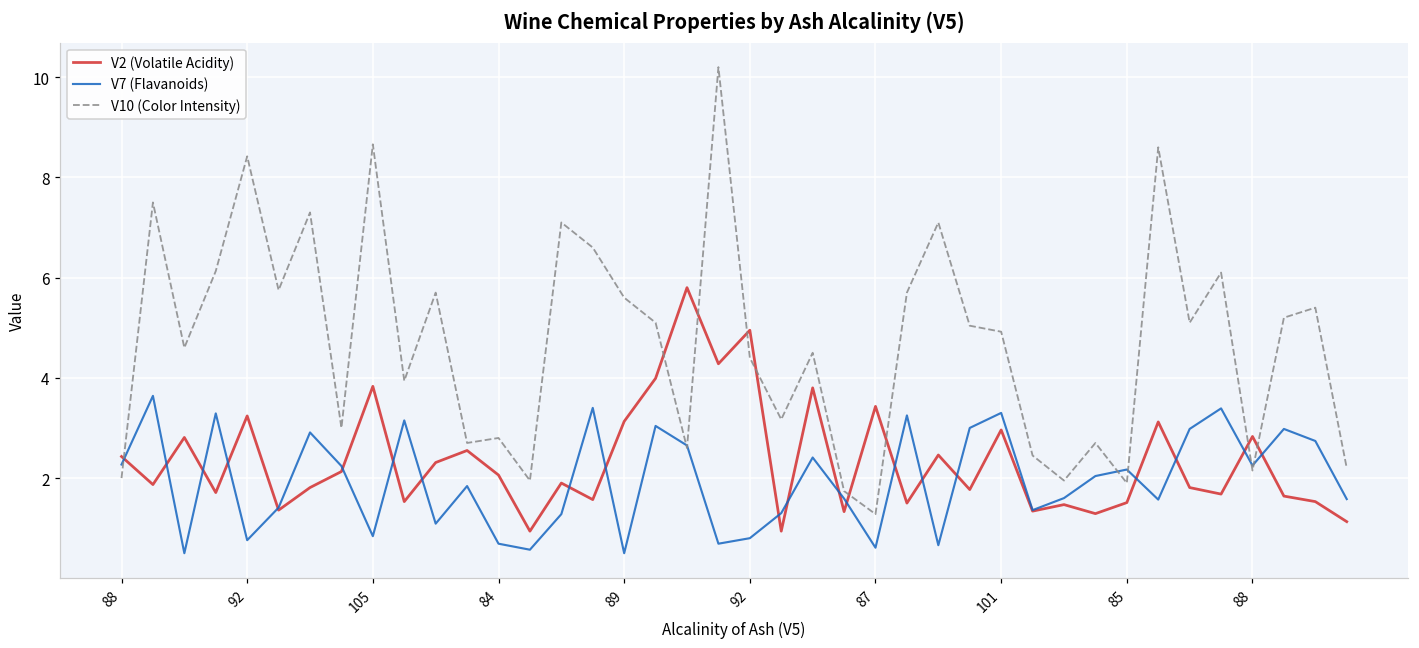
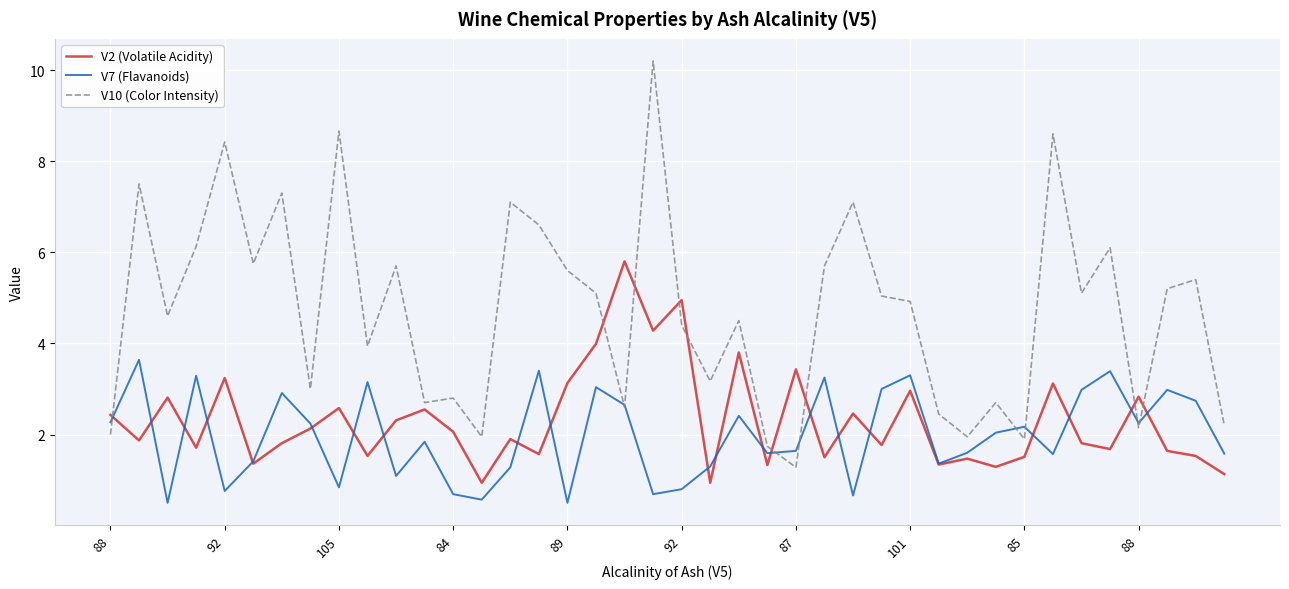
  {
    "V2 (Volatile Acidity)": {
-     "105": 3.8,
+     "105": 2.6,
      "84": 2.1,
      "89": 3.1,
      "87": 3.4,
      "101": 3.0,
      "85": 1.5
    },
    "V7 (Flavanoids)": {
      "105": 0.8,
      "84": 0.7,
      "89": 0.5,
-     "87": 0.6,
+     "87": 1.6,
      "101": 3.3,
      "85": 2.2
    },
    "V10 (Color Intensity)": {
      "105": 8.7,
      "84": 2.8,
      "89": 5.6,
      "87": 1.3,
      "101": 4.9,
      "85": 1.9
    }
  }
